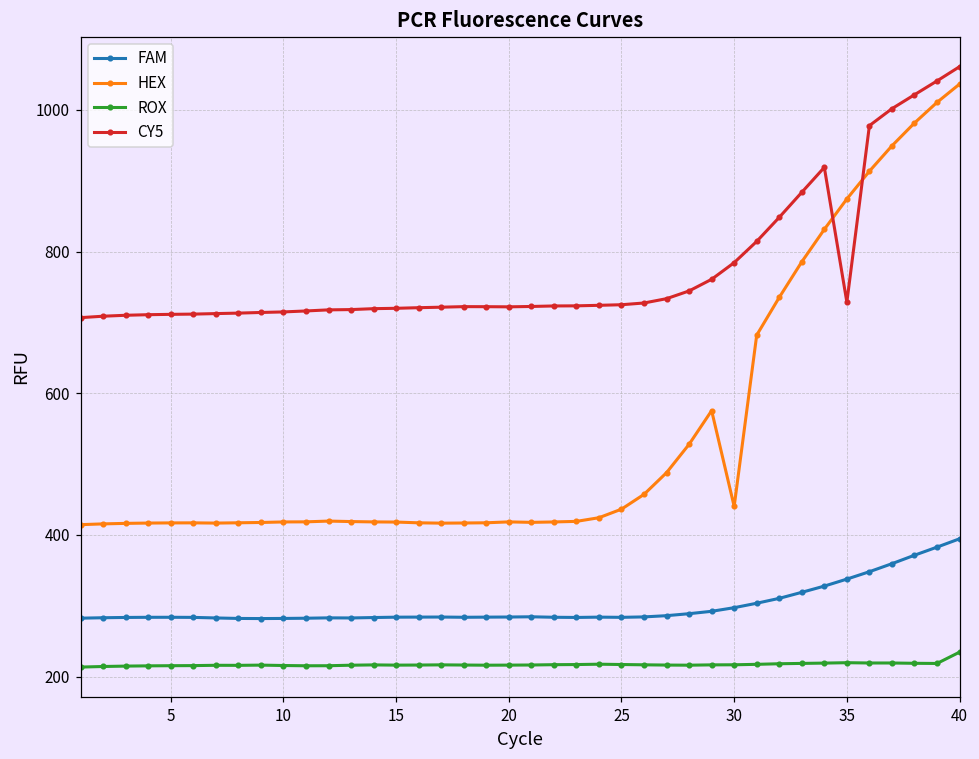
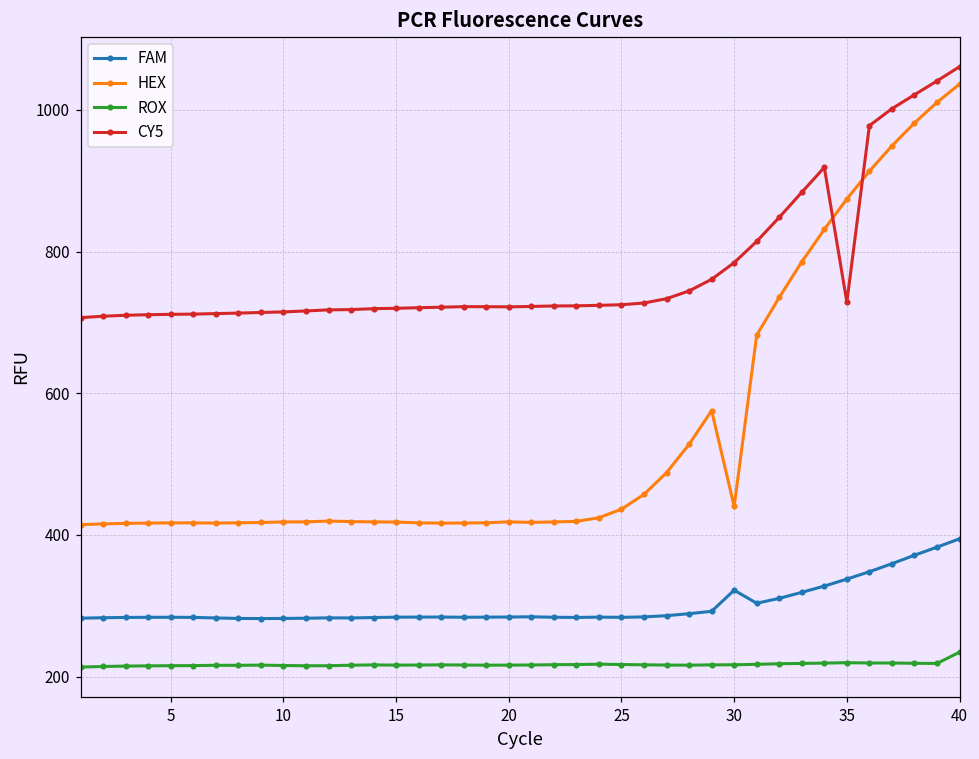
  {
    "FAM": {
      "5": 280,
      "10": 280,
      "15": 280,
      "20": 280,
      "25": 280,
-     "30": 300,
+     "30": 320,
      "35": 340,
      "40": 390
    },
    "HEX": {
      "5": 420,
      "10": 420,
      "15": 420,
      "20": 420,
      "25": 440,
      "30": 440,
      "35": 870,
      "40": 1040
    },
    "ROX": {
      "5": 220,
      "10": 220,
      "15": 220,
      "20": 220,
      "25": 220,
      "30": 220,
      "35": 220,
      "40": 230
    },
    "CY5": {
      "5": 710,
      "10": 710,
      "15": 720,
      "20": 720,
      "25": 720,
      "30": 780,
      "35": 730,
      "40": 1060
    }
  }
